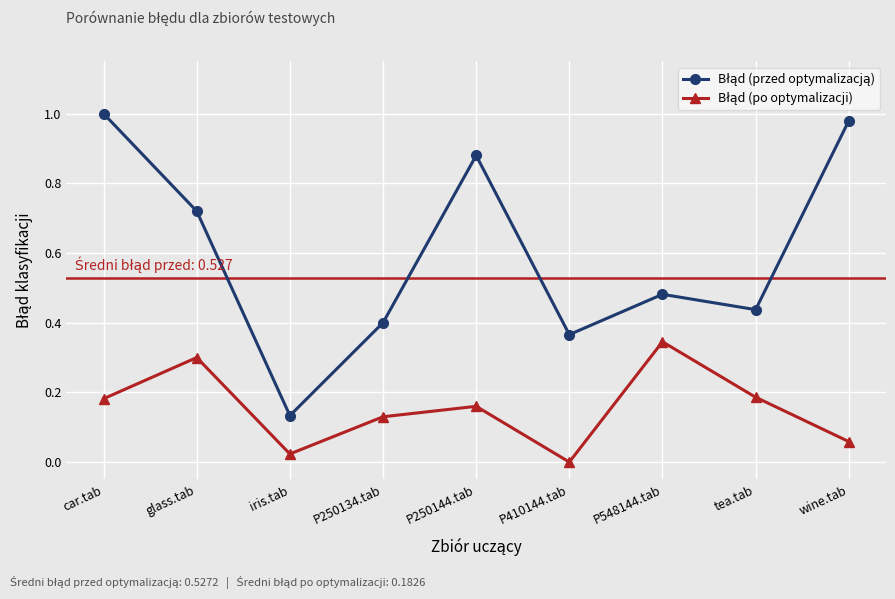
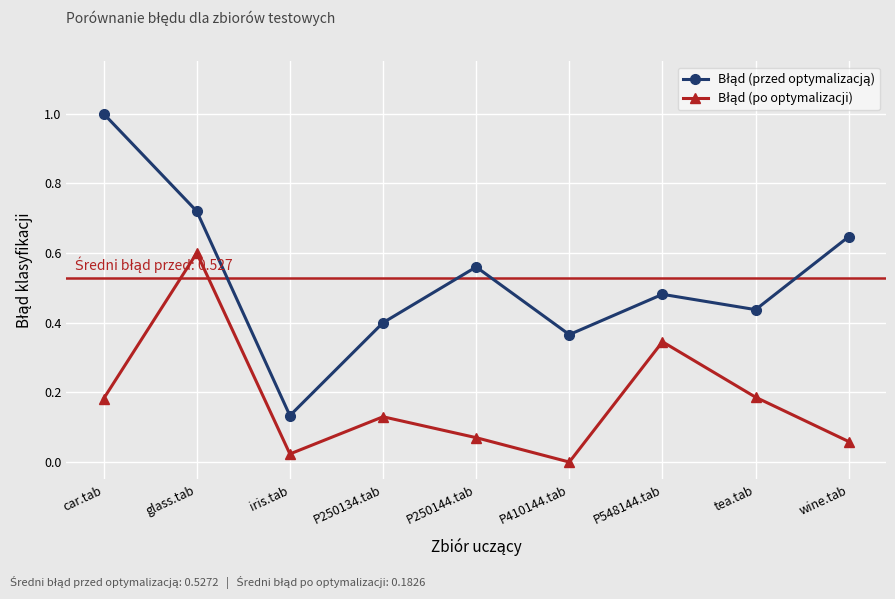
  {
    "Błąd (przed optymalizacją)": {
      "car.tab": 1.00,
      "glass.tab": 0.72,
      "iris.tab": 0.13,
      "P250134.tab": 0.40,
-     "P250144.tab": 0.88,
+     "P250144.tab": 0.56,
      "P410144.tab": 0.37,
      "P548144.tab": 0.48,
      "tea.tab": 0.44,
-     "wine.tab": 0.98
+     "wine.tab": 0.65
    },
    "Błąd (po optymalizacji)": {
      "car.tab": 0.18,
-     "glass.tab": 0.3,
+     "glass.tab": 0.6,
      "iris.tab": 0.02,
      "P250134.tab": 0.13,
-     "P250144.tab": 0.16,
+     "P250144.tab": 0.07,
      "P410144.tab": 0.00,
      "P548144.tab": 0.35,
      "tea.tab": 0.19,
      "wine.tab": 0.06
    }
  }
